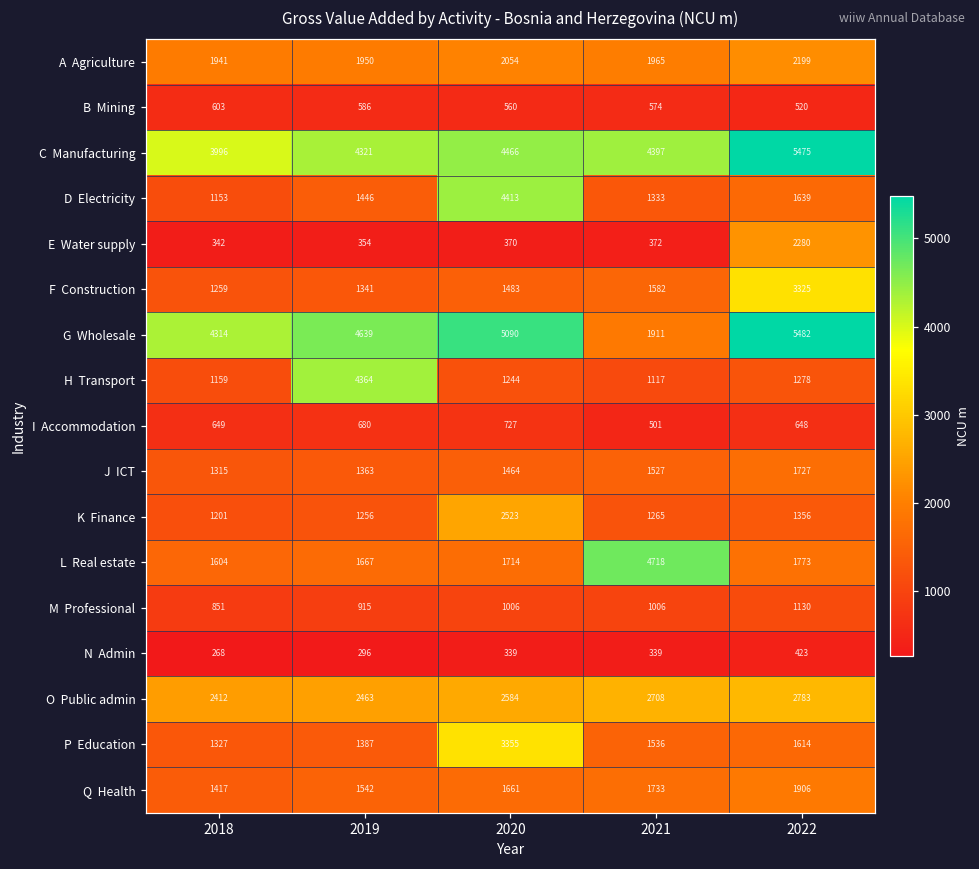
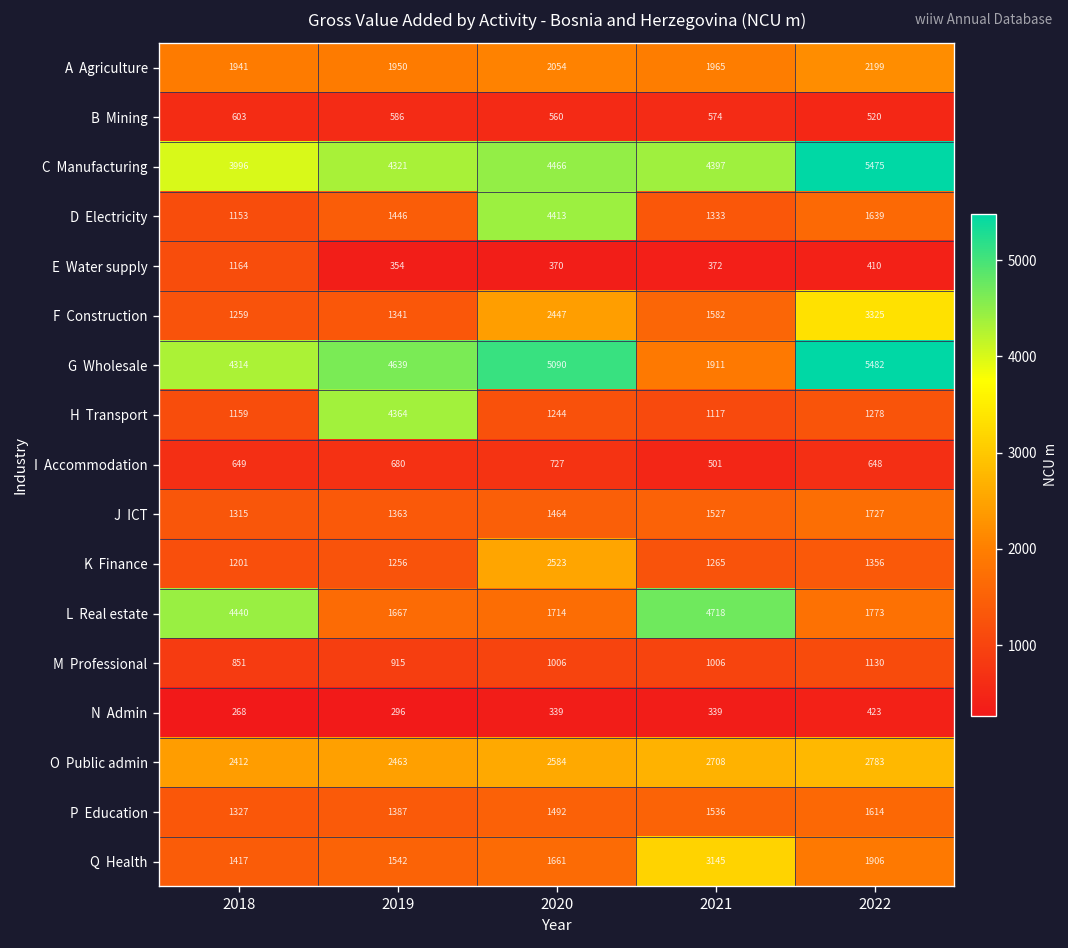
  {
    "A Agriculture": {
      "2018": 1941,
      "2019": 1950,
      "2020": 2054,
      "2021": 1965,
      "2022": 2199
    },
    "B Mining": {
      "2018": 603,
      "2019": 586,
      "2020": 560,
      "2021": 574,
      "2022": 520
    },
    "C Manufacturing": {
      "2018": 3996,
      "2019": 4321,
      "2020": 4466,
      "2021": 4397,
      "2022": 5475
    },
    "D Electricity": {
      "2018": 1153,
      "2019": 1446,
      "2020": 4413,
      "2021": 1333,
      "2022": 1639
    },
    "E Water supply": {
-     "2018": 342,
+     "2018": 1164,
      "2019": 354,
      "2020": 370,
      "2021": 372,
-     "2022": 2280
+     "2022": 410
    },
    "F Construction": {
      "2018": 1259,
      "2019": 1341,
-     "2020": 1483,
+     "2020": 2447,
      "2021": 1582,
      "2022": 3325
    },
    "G Wholesale": {
      "2018": 4314,
      "2019": 4639,
      "2020": 5090,
      "2021": 1911,
      "2022": 5482
    },
    "H Transport": {
      "2018": 1159,
      "2019": 4364,
      "2020": 1244,
      "2021": 1117,
      "2022": 1278
    },
    "I Accommodation": {
      "2018": 649,
      "2019": 680,
      "2020": 727,
      "2021": 501,
      "2022": 648
    },
    "J ICT": {
      "2018": 1315,
      "2019": 1363,
      "2020": 1464,
      "2021": 1527,
      "2022": 1727
    },
    "K Finance": {
      "2018": 1201,
      "2019": 1256,
      "2020": 2523,
      "2021": 1265,
      "2022": 1356
    },
    "L Real estate": {
-     "2018": 1604,
+     "2018": 4440,
      "2019": 1667,
      "2020": 1714,
      "2021": 4718,
      "2022": 1773
    },
    "M Professional": {
      "2018": 851,
      "2019": 915,
      "2020": 1006,
      "2021": 1006,
      "2022": 1130
    },
    "N Admin": {
      "2018": 268,
      "2019": 296,
      "2020": 339,
      "2021": 339,
      "2022": 423
    },
    "O Public admin": {
      "2018": 2412,
      "2019": 2463,
      "2020": 2584,
      "2021": 2708,
      "2022": 2783
    },
    "P Education": {
      "2018": 1327,
      "2019": 1387,
-     "2020": 3355,
+     "2020": 1492,
      "2021": 1536,
      "2022": 1614
    },
    "Q Health": {
      "2018": 1417,
      "2019": 1542,
      "2020": 1661,
-     "2021": 1733,
+     "2021": 3145,
      "2022": 1906
    }
  }
